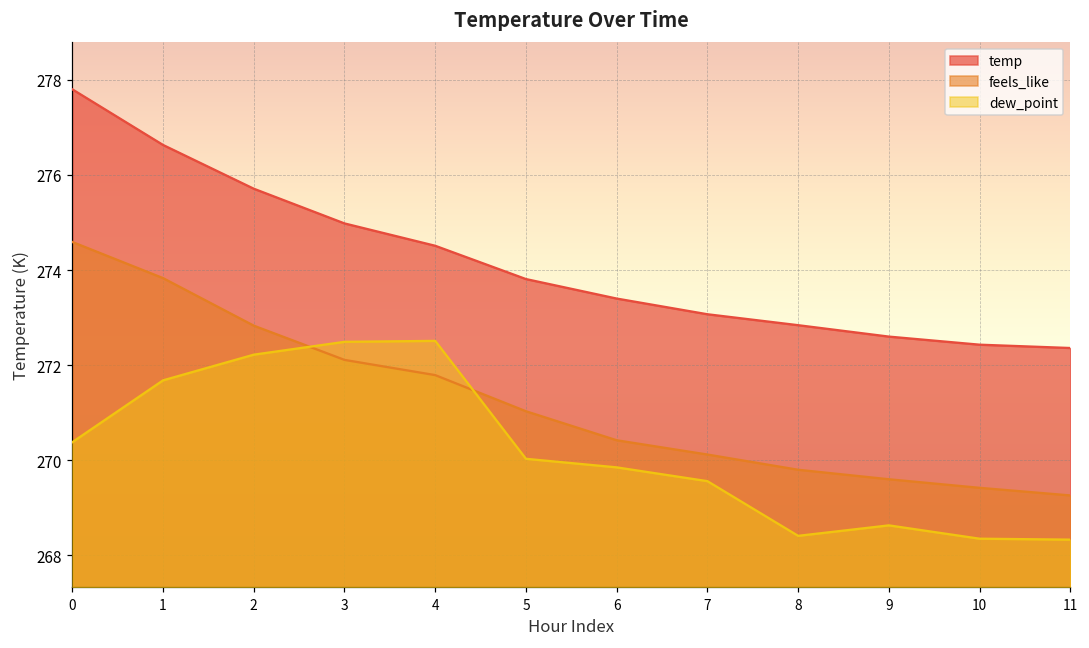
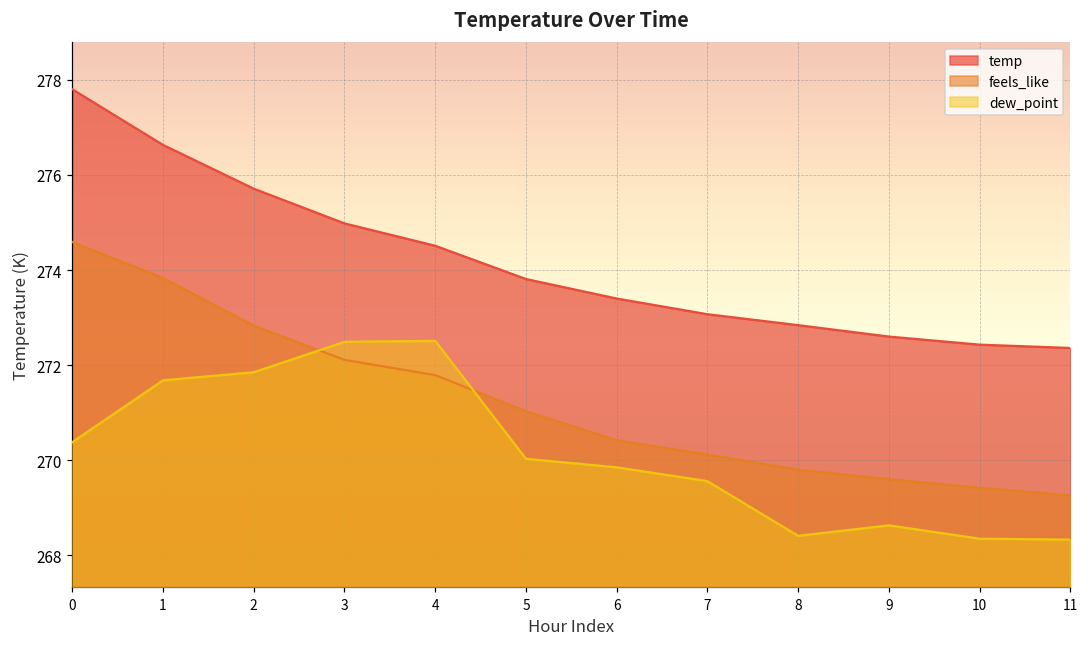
  {
    "dew_point": {
      "0": 270.4,
      "1": 271.7,
-     "2": 272.2,
+     "2": 271.9,
      "3": 272.5,
      "4": 272.5,
      "5": 270.0,
      "6": 269.9,
      "7": 269.6,
      "8": 268.4,
      "9": 268.6,
      "10": 268.4,
      "11": 268.3
    }
  }
